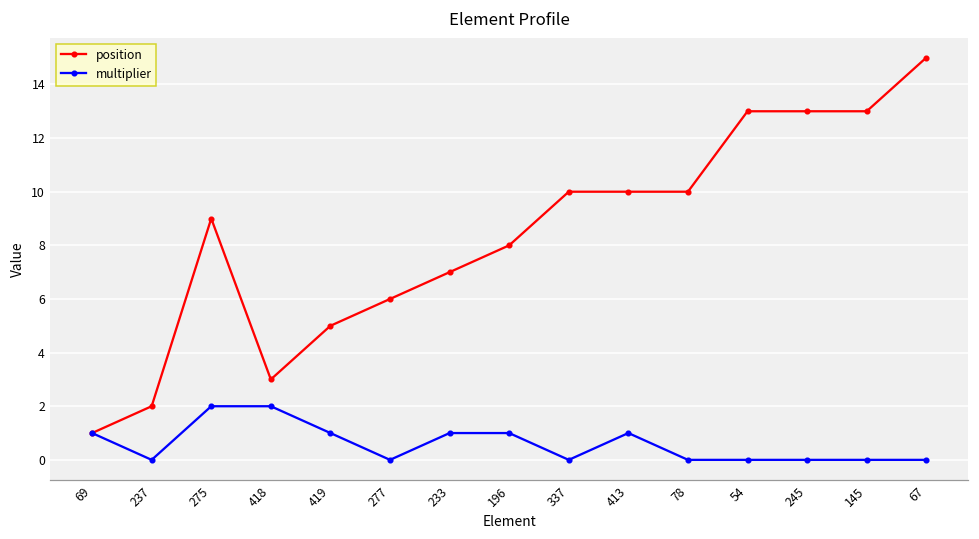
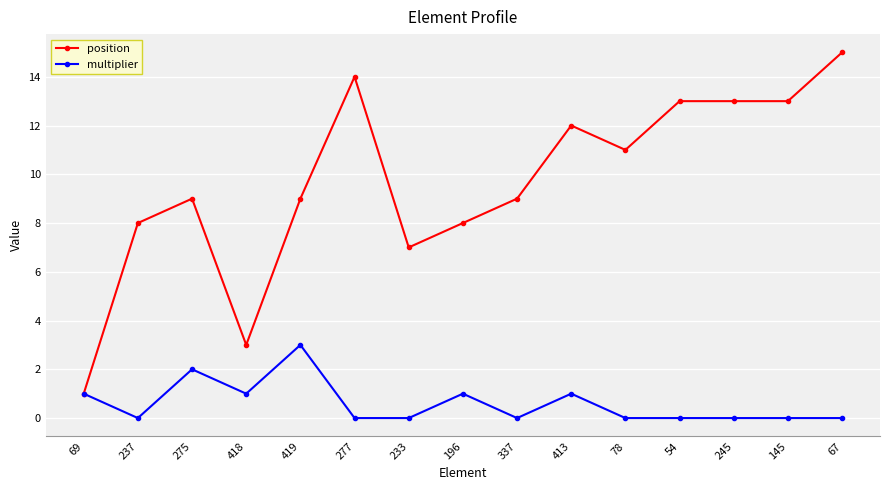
  {
    "position": {
-     "237": 2,
+     "237": 8,
      "275": 9,
      "418": 3,
-     "419": 5,
-     "277": 6,
+     "419": 9,
+     "277": 14,
      "233": 7,
      "196": 8,
-     "337": 10,
-     "413": 10,
-     "78": 10,
+     "337": 9,
+     "413": 12,
+     "78": 11,
      "54": 13,
      "245": 13,
      "145": 13,
      "67": 15
    },
    "multiplier": {
      "237": 0,
      "275": 2,
-     "418": 2,
-     "419": 1,
+     "418": 1,
+     "419": 3,
      "277": 0,
-     "233": 1,
+     "233": 0,
      "196": 1,
      "337": 0,
      "413": 1,
      "78": 0,
      "54": 0,
      "245": 0,
      "145": 0,
      "67": 0
    }
  }
